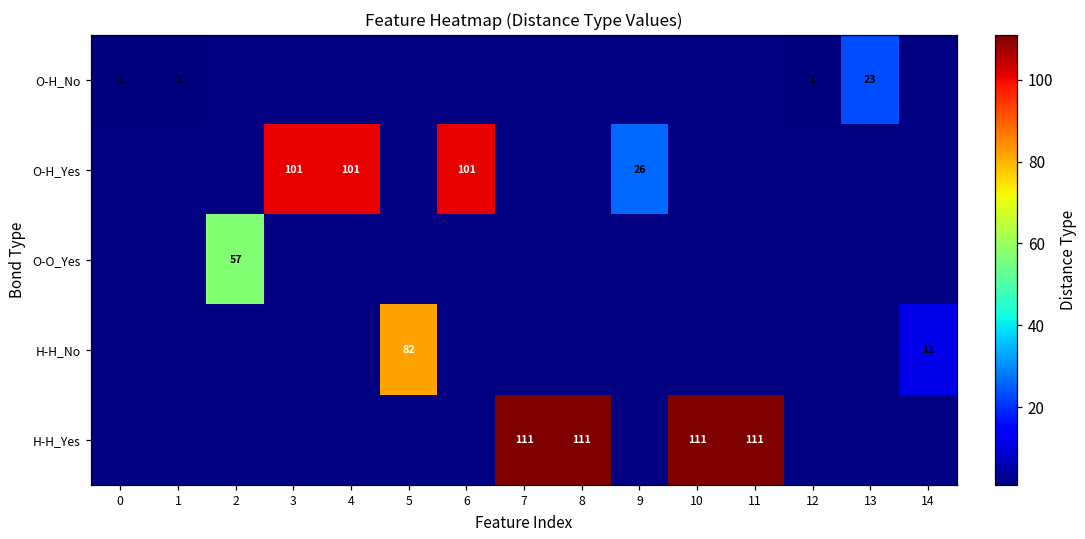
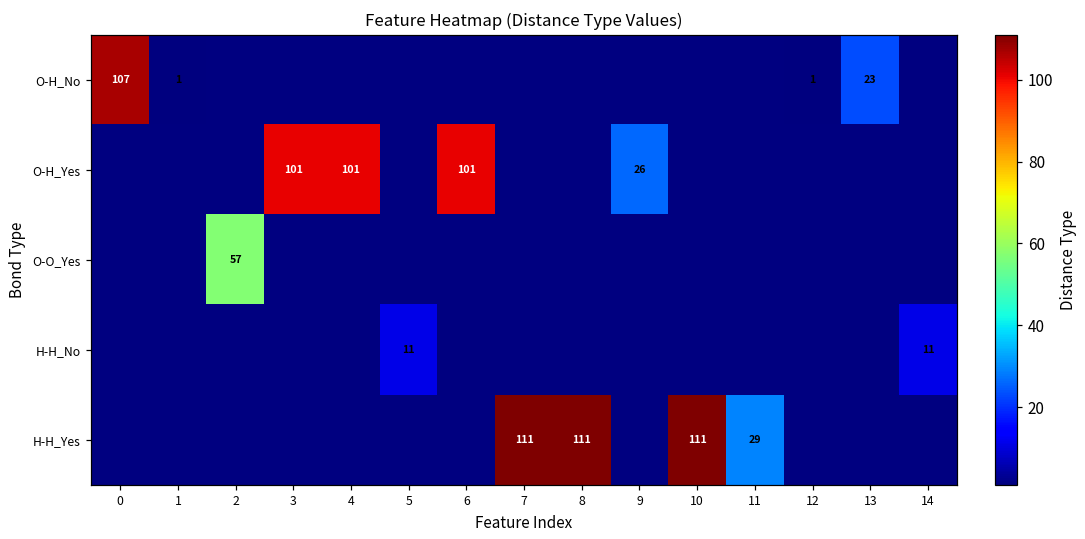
  {
    "O-H_No": {
-     "0": 1,
+     "0": 107,
      "1": 1,
      "12": 1,
      "13": 23
    },
    "O-H_Yes": {
      "3": 101,
      "4": 101,
      "6": 101,
      "9": 26
    },
    "O-O_Yes": {
      "2": 57
    },
    "H-H_No": {
-     "5": 82,
+     "5": 11,
      "14": 11
    },
    "H-H_Yes": {
      "7": 111,
      "8": 111,
      "10": 111,
-     "11": 111
+     "11": 29
    }
  }
